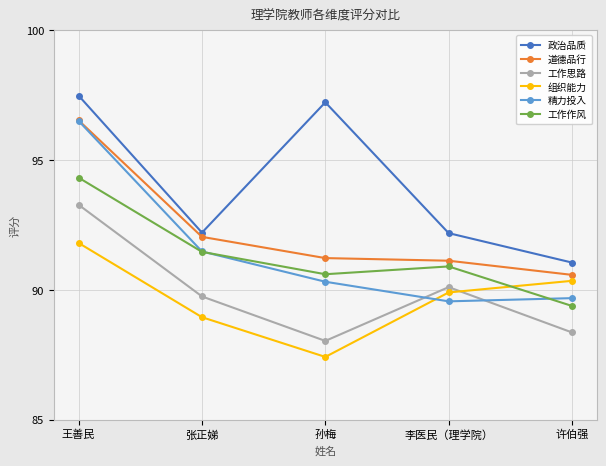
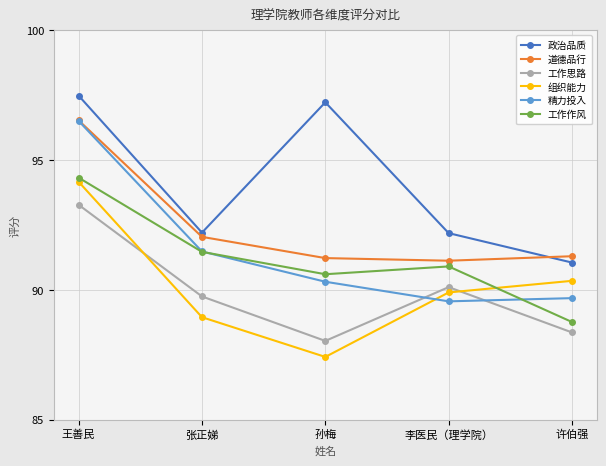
  {
    "道德品行": {
      "张正娣": 92.0,
      "孙梅": 91.2,
      "李医民（理学院）": 91.1,
-     "许伯强": 90.6
+     "许伯强": 91.3
    },
    "工作思路": {
      "王善民": 93.3,
      "张正娣": 89.7,
      "孙梅": 88.0,
      "李医民（理学院）": 90.1,
      "许伯强": 88.4
    },
    "组织能力": {
-     "王善民": 91.8,
+     "王善民": 94.2,
      "张正娣": 88.9,
      "孙梅": 87.4,
      "李医民（理学院）": 89.9,
      "许伯强": 90.4
    },
    "工作作风": {
      "王善民": 94.3,
      "孙梅": 90.6,
      "李医民（理学院）": 90.9,
-     "许伯强": 89.4
+     "许伯强": 88.8
    }
  }
